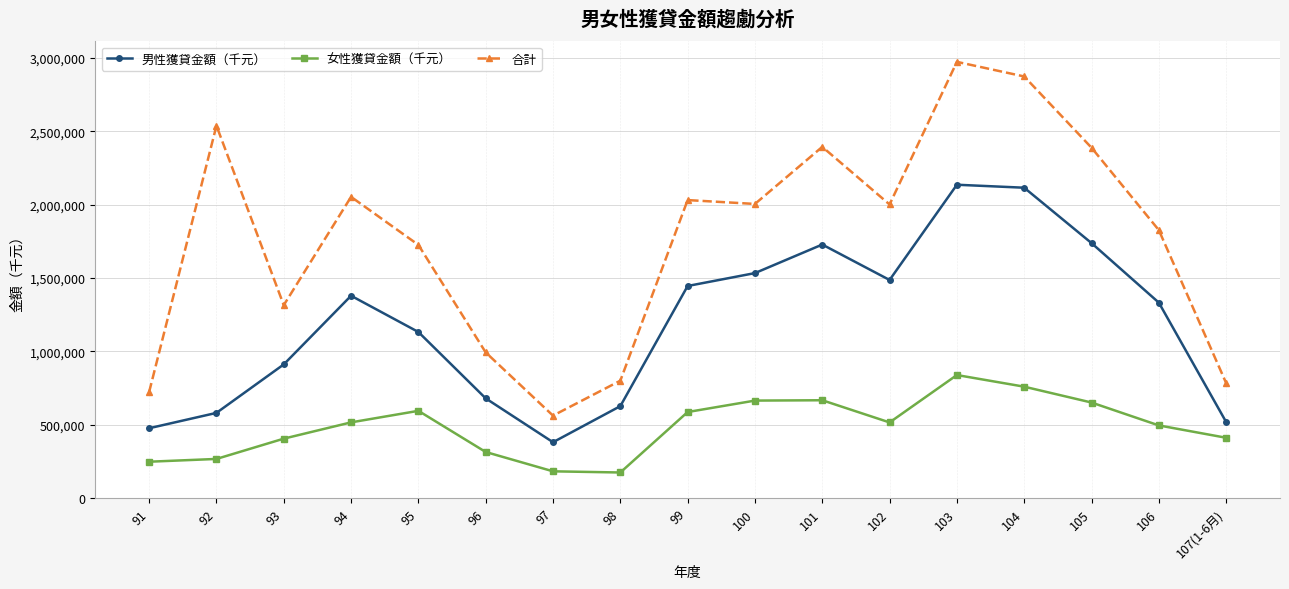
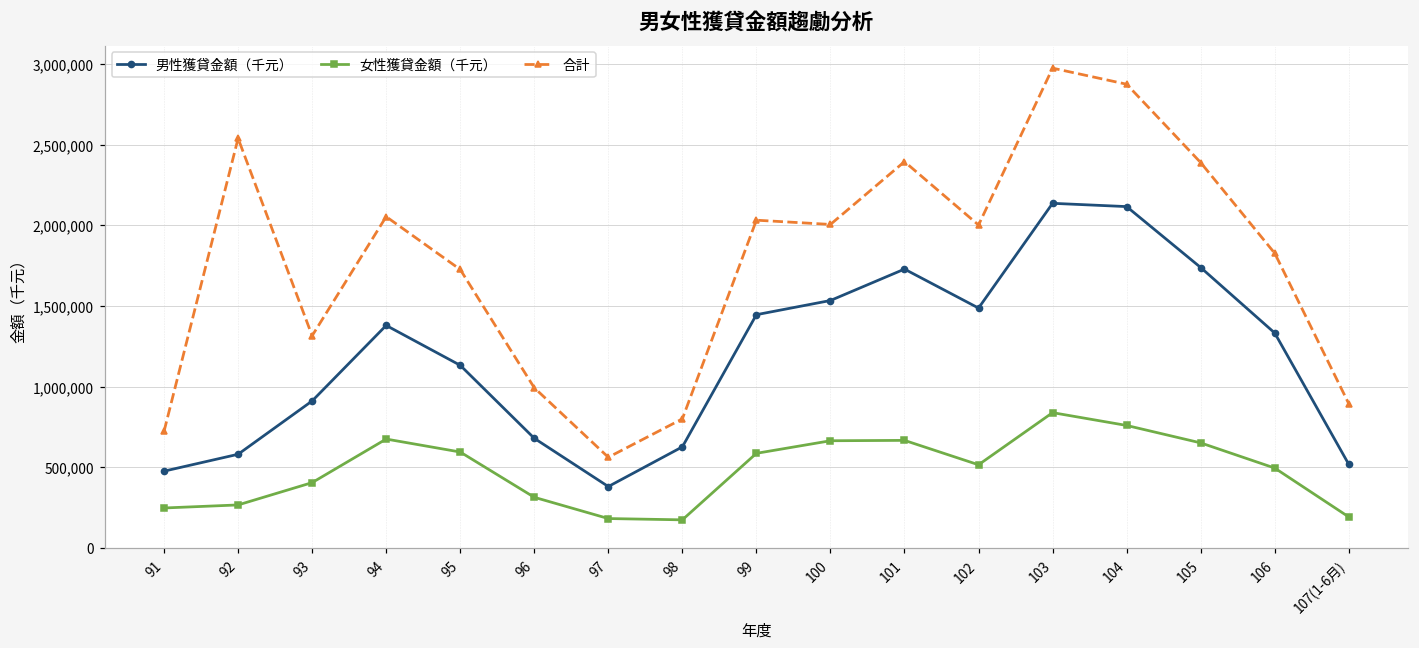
  {
    "男性獲貸金額（千元）": {
      "91": "480,000",
      "92": "580,000",
      "93": "910,000",
      "94": "1,380,000",
      "95": "1,130,000",
      "96": "680,000",
      "97": "380,000",
      "98": "630,000",
      "99": "1,450,000",
      "100": "1,530,000",
      "101": "1,730,000",
      "102": "1,490,000",
      "103": "2,140,000",
      "104": "2,120,000",
      "105": "1,740,000",
      "106": "1,330,000",
      "107(1-6月)": "520,000"
    },
    "女性獲貸金額（千元）": {
      "91": "250,000",
      "92": "270,000",
      "93": "400,000",
-     "94": "520,000",
+     "94": "670,000",
      "95": "590,000",
      "96": "310,000",
      "97": "180,000",
      "98": "170,000",
      "99": "590,000",
      "100": "660,000",
      "101": "670,000",
      "102": "510,000",
      "103": "840,000",
      "104": "760,000",
      "105": "650,000",
      "106": "490,000",
-     "107(1-6月)": "410,000"
+     "107(1-6月)": "190,000"
    },
    "合計": {
      "91": "720,000",
      "92": "2,540,000",
      "93": "1,310,000",
      "94": "2,050,000",
      "95": "1,730,000",
      "96": "990,000",
      "97": "560,000",
      "98": "800,000",
      "99": "2,030,000",
      "100": "2,010,000",
      "101": "2,390,000",
      "102": "2,000,000",
      "103": "2,970,000",
      "104": "2,870,000",
      "105": "2,390,000",
      "106": "1,830,000",
-     "107(1-6月)": "780,000"
+     "107(1-6月)": "890,000"
    }
  }
